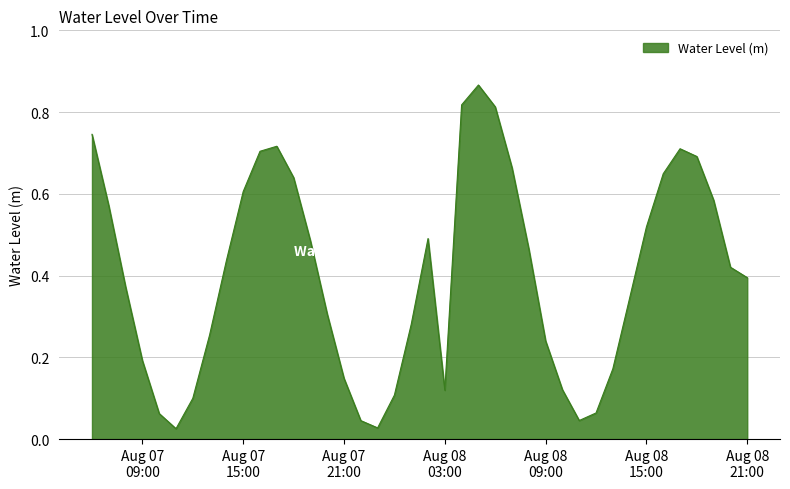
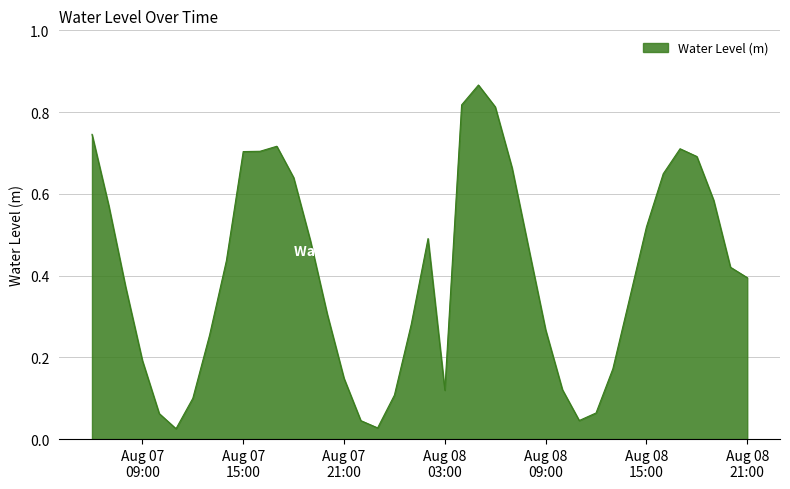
  {
    "Aug 07 09:00": 0.19,
-   "Aug 07 15:00": 0.61,
+   "Aug 07 15:00": 0.70,
    "Aug 07 21:00": 0.15,
    "Aug 08 03:00": 0.12,
-   "Aug 08 09:00": 0.24,
+   "Aug 08 09:00": 0.27,
    "Aug 08 15:00": 0.52,
    "Aug 08 21:00": 0.39
  }
